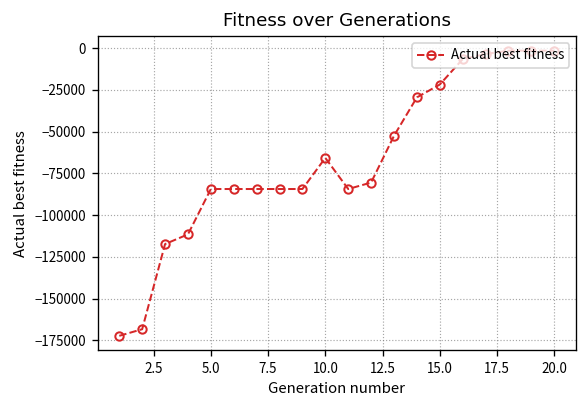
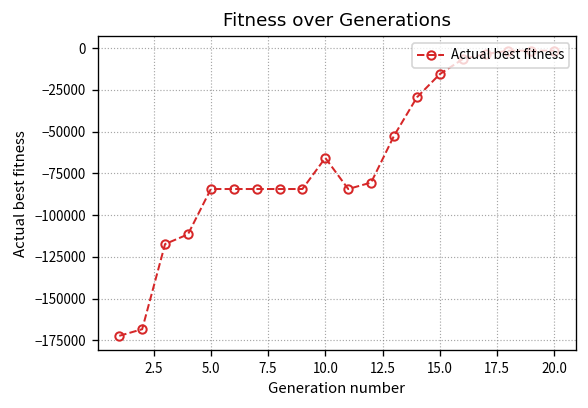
  {
    "5.0": -84000,
    "10.0": -66000,
-   "15.0": -22000
+   "15.0": -16000
  }
